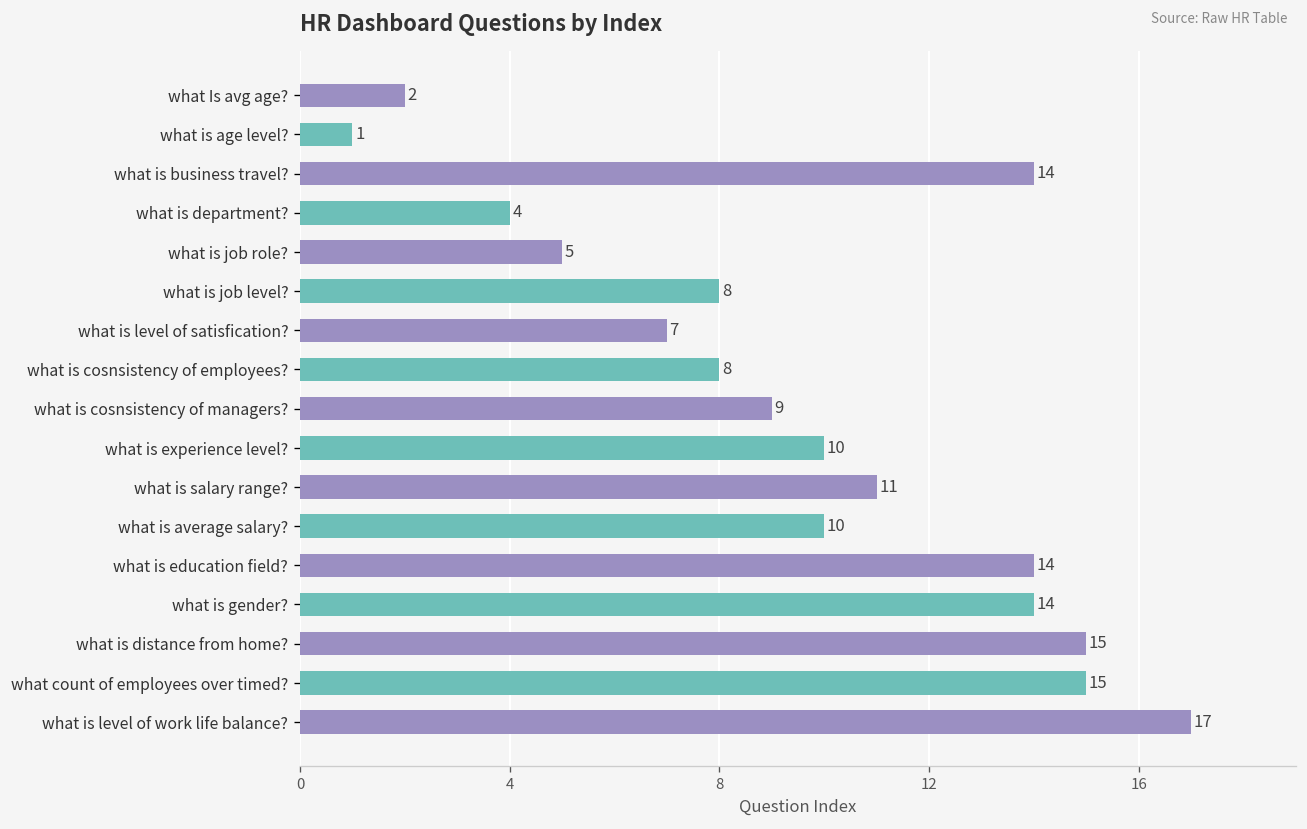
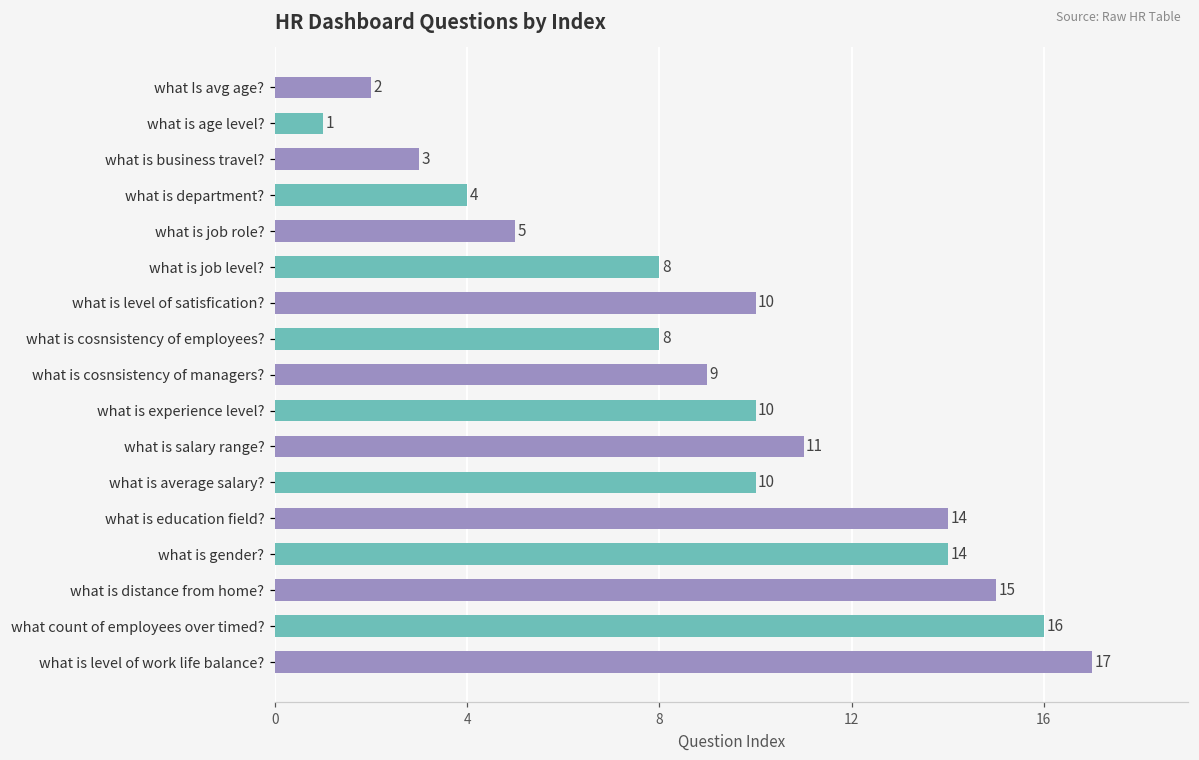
  {
    "what Is avg age?": 2,
    "what is age level?": 1,
-   "what is business travel?": 14,
+   "what is business travel?": 3,
    "what is department?": 4,
    "what is job role?": 5,
    "what is job level?": 8,
-   "what is level of satisfication?": 7,
+   "what is level of satisfication?": 10,
    "what is cosnsistency of employees?": 8,
    "what is cosnsistency of managers?": 9,
    "what is experience level?": 10,
    "what is salary range?": 11,
    "what is average salary?": 10,
    "what is education field?": 14,
    "what is gender?": 14,
    "what is distance from home?": 15,
-   "what count of employees over timed?": 15,
+   "what count of employees over timed?": 16,
    "what is level of work life balance?": 17
  }
